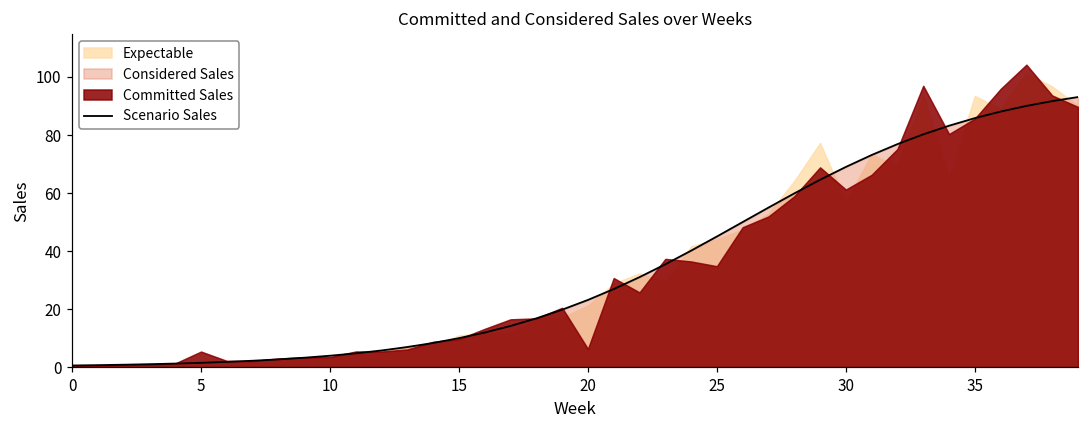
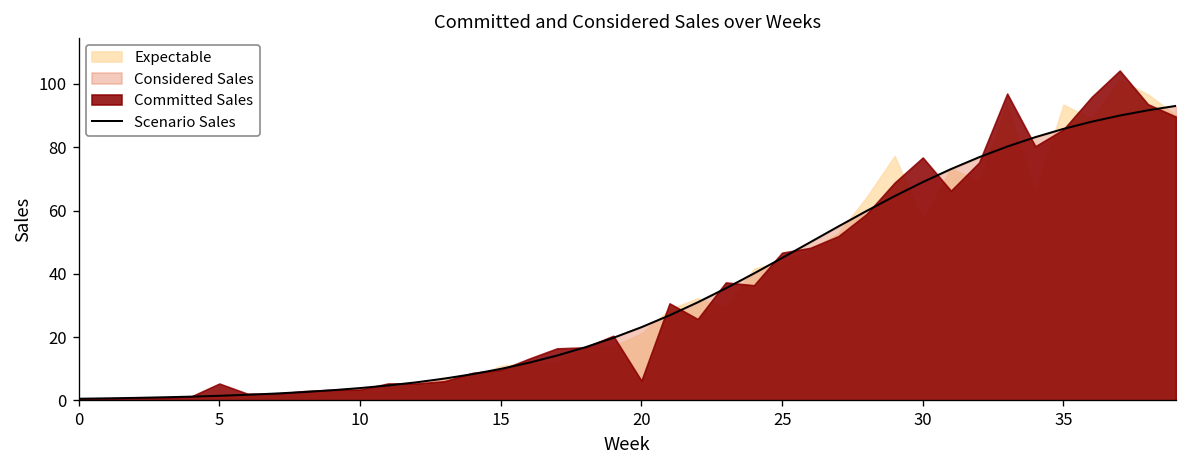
  {
    "Committed Sales": {
      "5": 5,
      "20": 6,
-     "25": 35,
-     "30": 61
+     "25": 47,
+     "30": 77
    }
  }
